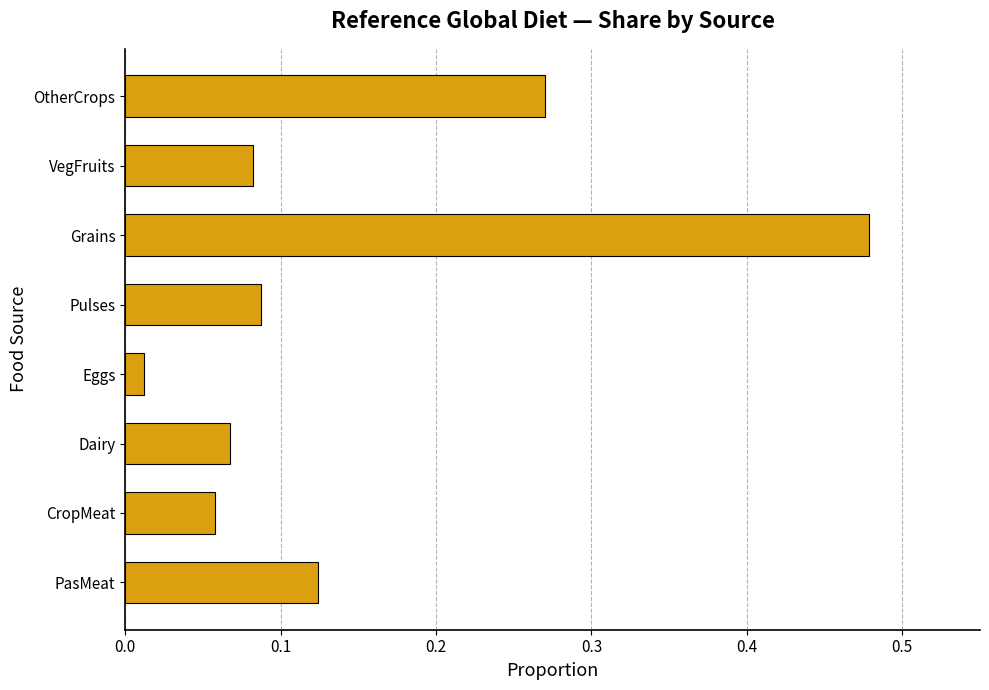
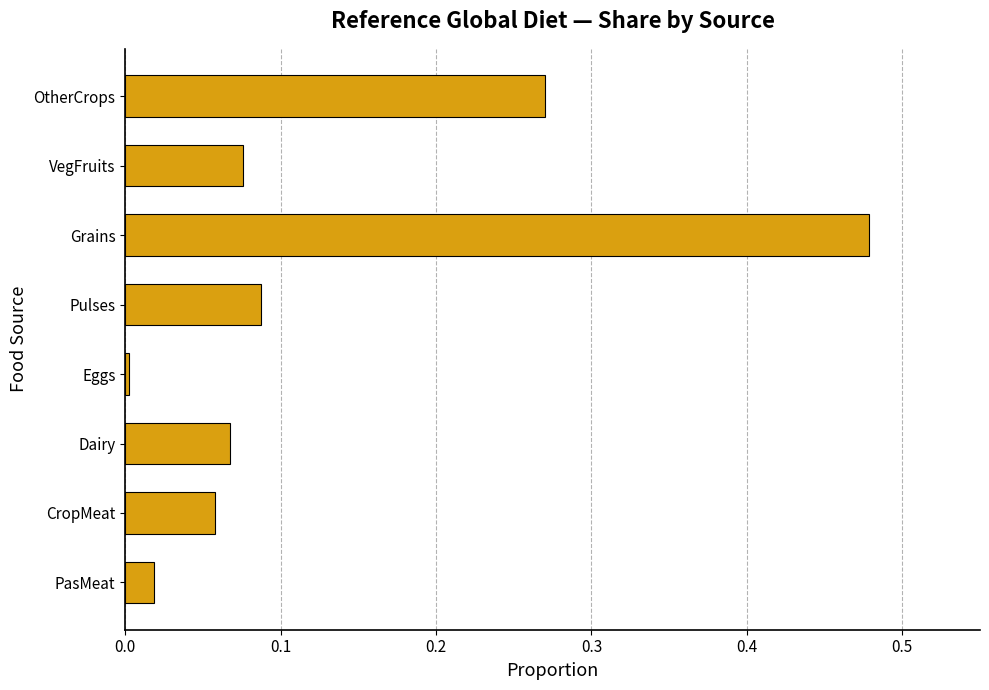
  {
    "OtherCrops": 0.270,
-   "VegFruits": 0.082,
+   "VegFruits": 0.076,
    "Grains": 0.478,
    "Pulses": 0.087,
-   "Eggs": 0.012,
+   "Eggs": 0.003,
    "Dairy": 0.068,
    "CropMeat": 0.058,
-   "PasMeat": 0.124
+   "PasMeat": 0.018
  }
